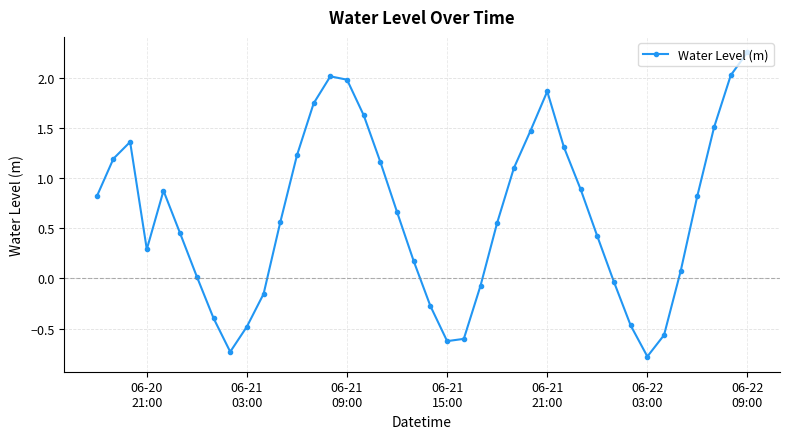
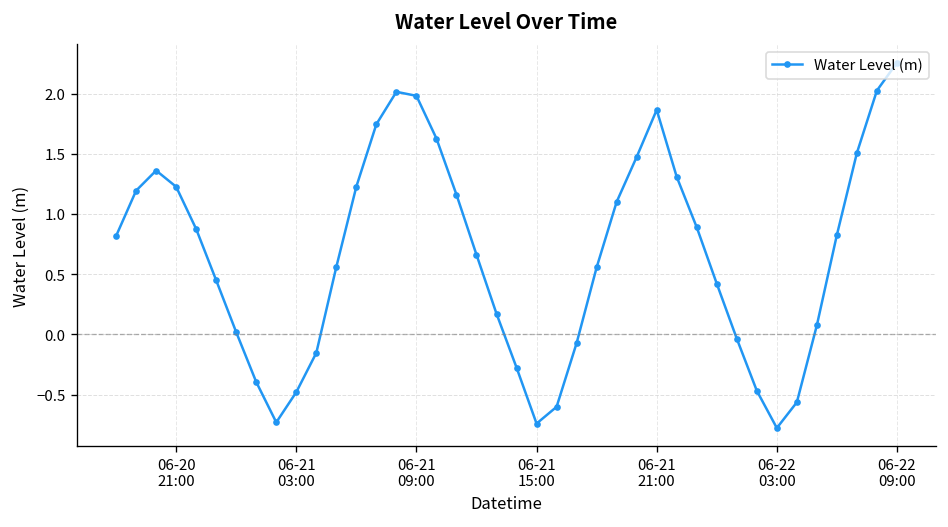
  {
-   "06-20 21:00": 0.29,
+   "06-20 21:00": 1.23,
    "06-21 03:00": -0.48,
    "06-21 09:00": 1.98,
-   "06-21 15:00": -0.62,
+   "06-21 15:00": -0.74,
    "06-21 21:00": 1.86,
    "06-22 03:00": -0.78
  }
